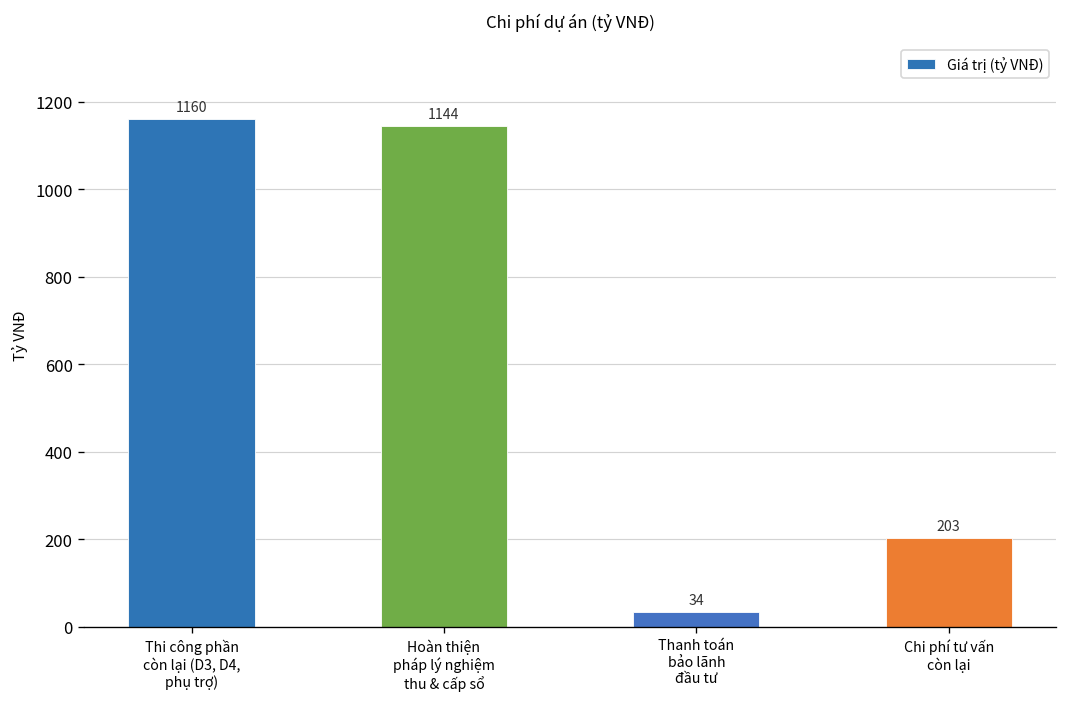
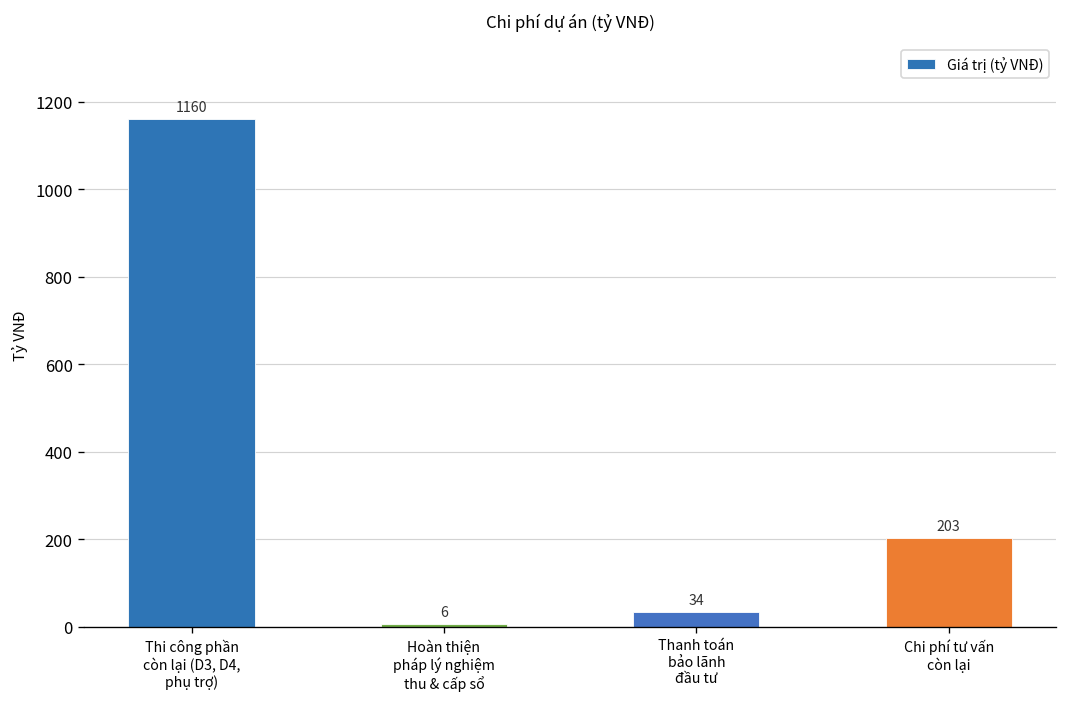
  {
    "Thi công phần còn lại (D3, D4, phụ trợ)": 1160,
-   "Hoàn thiện pháp lý nghiệm thu & cấp sổ": 1144,
+   "Hoàn thiện pháp lý nghiệm thu & cấp sổ": 6,
    "Thanh toán bảo lãnh đầu tư": 34,
    "Chi phí tư vấn còn lại": 203
  }
